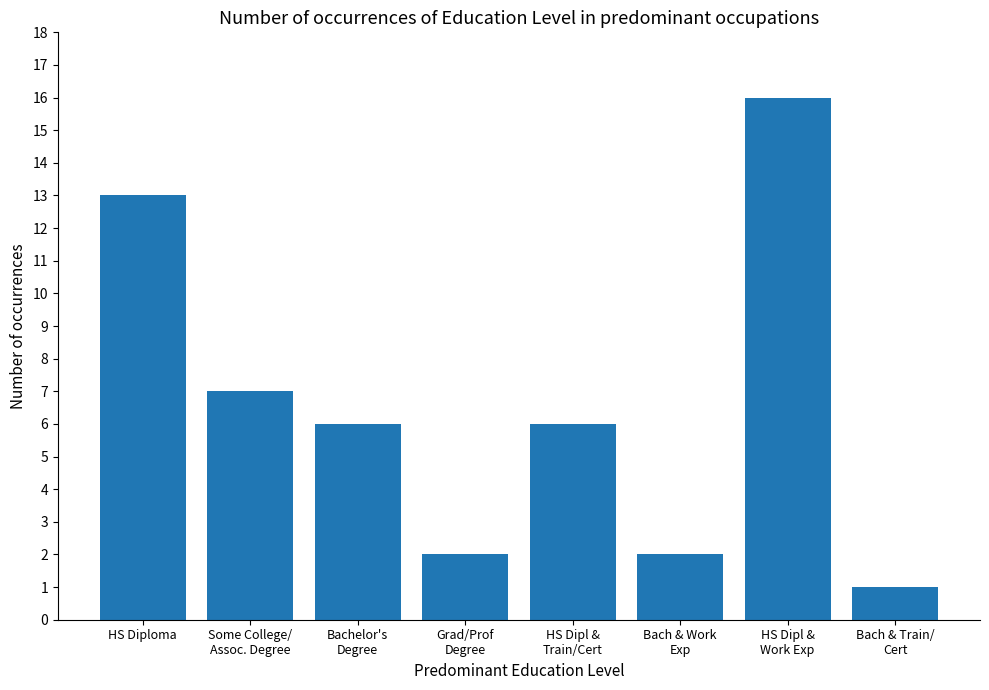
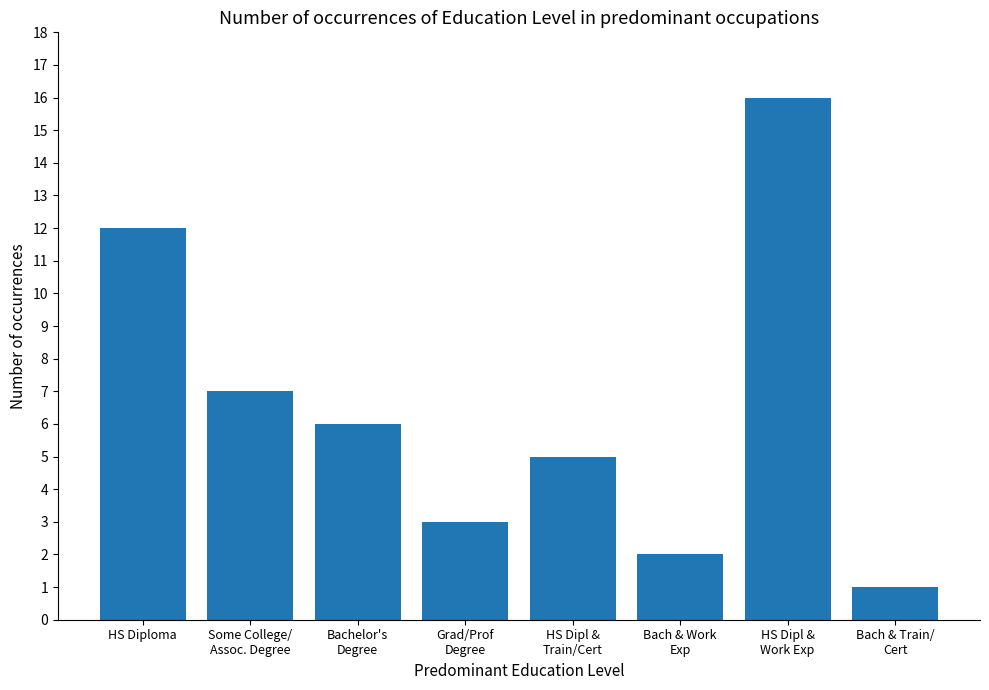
  {
-   "HS Diploma": 13,
+   "HS Diploma": 12,
    "Some College/ Assoc. Degree": 7,
    "Bachelor's Degree": 6,
-   "Grad/Prof Degree": 2,
-   "HS Dipl & Train/Cert": 6,
+   "Grad/Prof Degree": 3,
+   "HS Dipl & Train/Cert": 5,
    "Bach & Work Exp": 2,
    "HS Dipl & Work Exp": 16,
    "Bach & Train/ Cert": 1
  }
